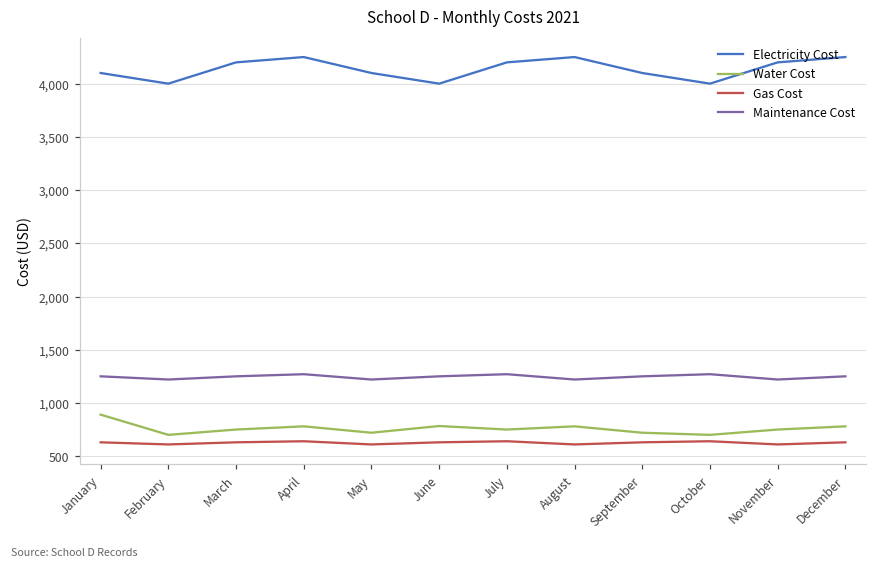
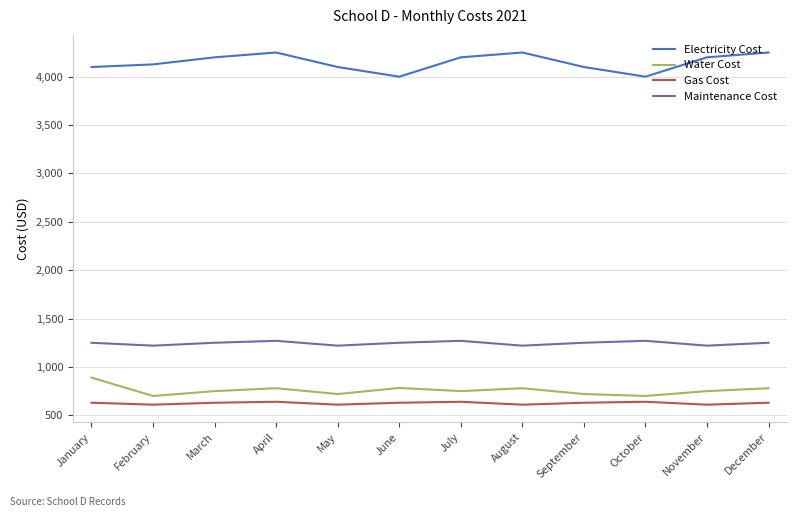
  {
    "Electricity Cost": {
      "January": "4,100",
-     "February": "4,000",
+     "February": "4,100",
      "March": "4,200",
      "April": "4,300",
      "May": "4,100",
      "June": "4,000",
      "July": "4,200",
      "August": "4,300",
      "September": "4,100",
      "October": "4,000",
      "November": "4,200",
      "December": "4,300"
    },
    "Water Cost": {
      "January": "900",
      "February": "700",
      "March": "800",
      "April": "800",
      "May": "700",
      "June": "800",
      "July": "800",
      "August": "800",
      "September": "700",
      "October": "700",
      "November": "800",
      "December": "800"
    },
    "Gas Cost": {
      "January": "600",
      "February": "600",
      "March": "600",
      "April": "600",
      "May": "600",
      "June": "600",
      "July": "600",
      "August": "600",
      "September": "600",
      "October": "600",
      "November": "600",
      "December": "600"
    },
    "Maintenance Cost": {
      "January": "1,300",
      "February": "1,200",
      "March": "1,300",
      "April": "1,300",
      "May": "1,200",
      "June": "1,300",
      "July": "1,300",
      "August": "1,200",
      "September": "1,300",
      "October": "1,300",
      "November": "1,200",
      "December": "1,300"
    }
  }
